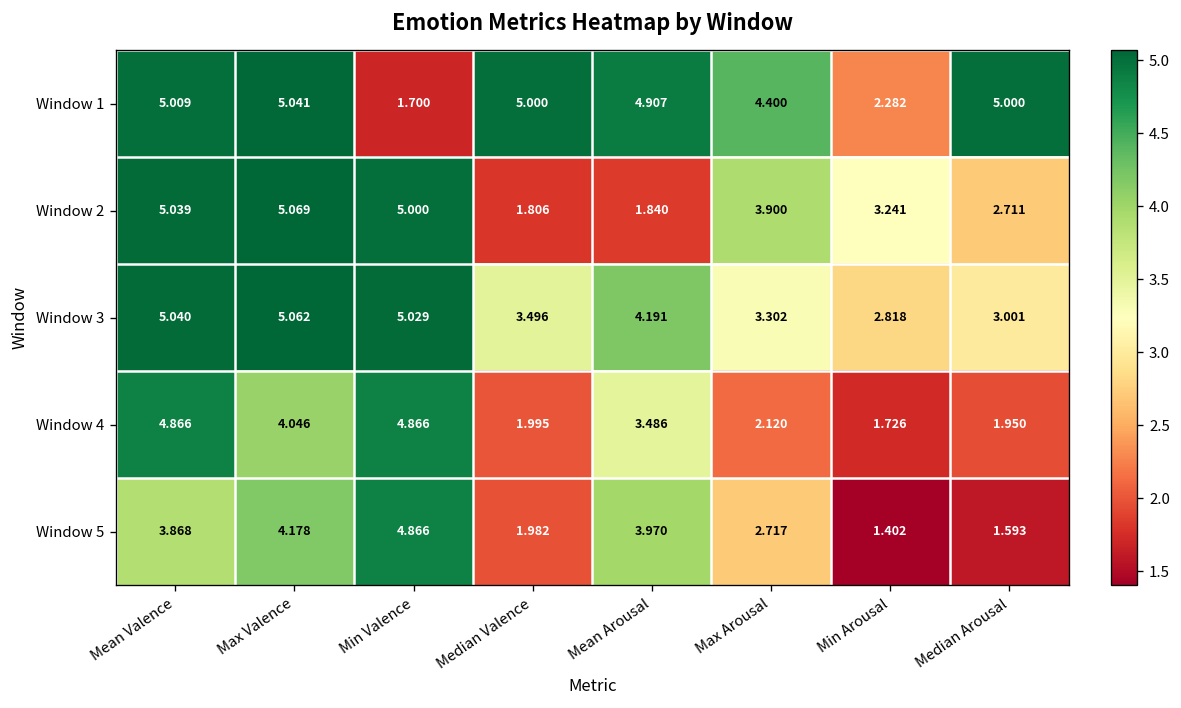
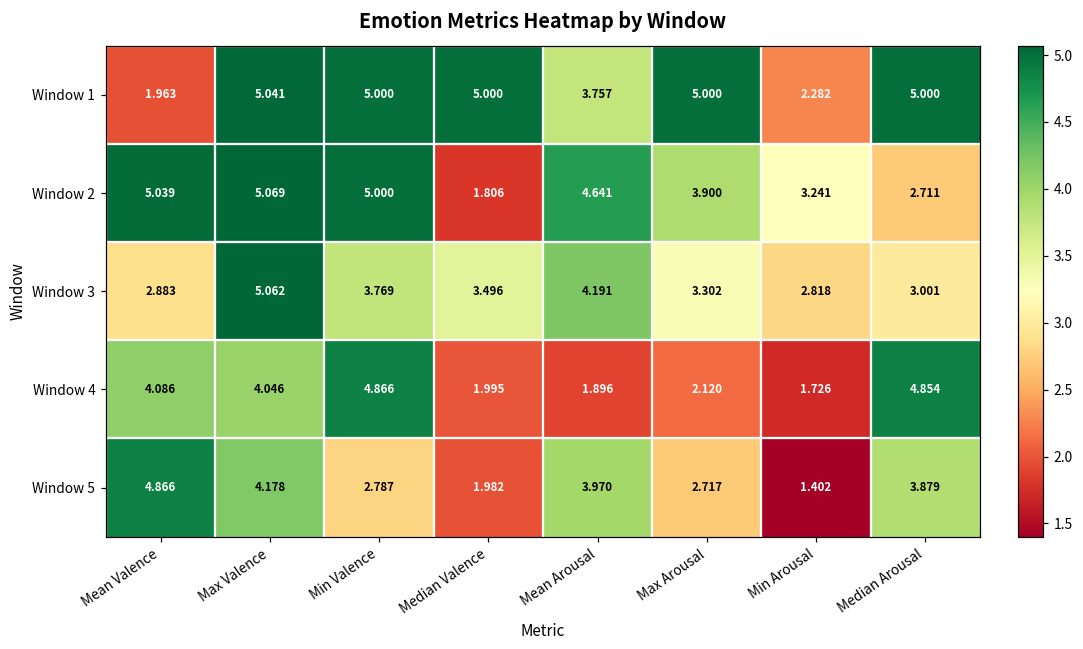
  {
    "Window 1": {
-     "Mean Valence": 5.009,
+     "Mean Valence": 1.963,
      "Max Valence": 5.041,
-     "Min Valence": 1.700,
+     "Min Valence": 5.000,
      "Median Valence": 5.000,
-     "Mean Arousal": 4.907,
-     "Max Arousal": 4.400,
+     "Mean Arousal": 3.757,
+     "Max Arousal": 5.000,
      "Min Arousal": 2.282,
      "Median Arousal": 5.000
    },
    "Window 2": {
      "Mean Valence": 5.039,
      "Max Valence": 5.069,
      "Min Valence": 5.000,
      "Median Valence": 1.806,
-     "Mean Arousal": 1.840,
+     "Mean Arousal": 4.641,
      "Max Arousal": 3.900,
      "Min Arousal": 3.241,
      "Median Arousal": 2.711
    },
    "Window 3": {
-     "Mean Valence": 5.040,
+     "Mean Valence": 2.883,
      "Max Valence": 5.062,
-     "Min Valence": 5.029,
+     "Min Valence": 3.769,
      "Median Valence": 3.496,
      "Mean Arousal": 4.191,
      "Max Arousal": 3.302,
      "Min Arousal": 2.818,
      "Median Arousal": 3.001
    },
    "Window 4": {
-     "Mean Valence": 4.866,
+     "Mean Valence": 4.086,
      "Max Valence": 4.046,
      "Min Valence": 4.866,
      "Median Valence": 1.995,
-     "Mean Arousal": 3.486,
+     "Mean Arousal": 1.896,
      "Max Arousal": 2.120,
      "Min Arousal": 1.726,
-     "Median Arousal": 1.950
+     "Median Arousal": 4.854
    },
    "Window 5": {
-     "Mean Valence": 3.868,
+     "Mean Valence": 4.866,
      "Max Valence": 4.178,
-     "Min Valence": 4.866,
+     "Min Valence": 2.787,
      "Median Valence": 1.982,
      "Mean Arousal": 3.970,
      "Max Arousal": 2.717,
      "Min Arousal": 1.402,
-     "Median Arousal": 1.593
+     "Median Arousal": 3.879
    }
  }
